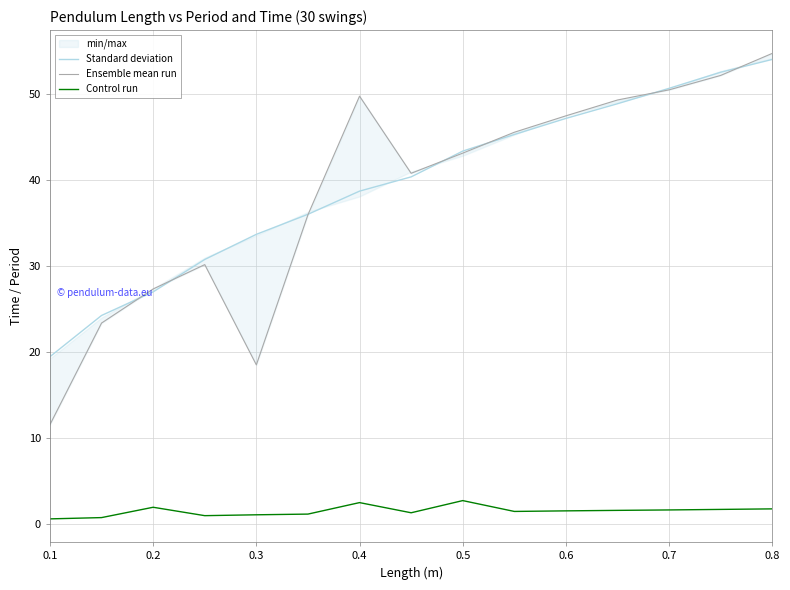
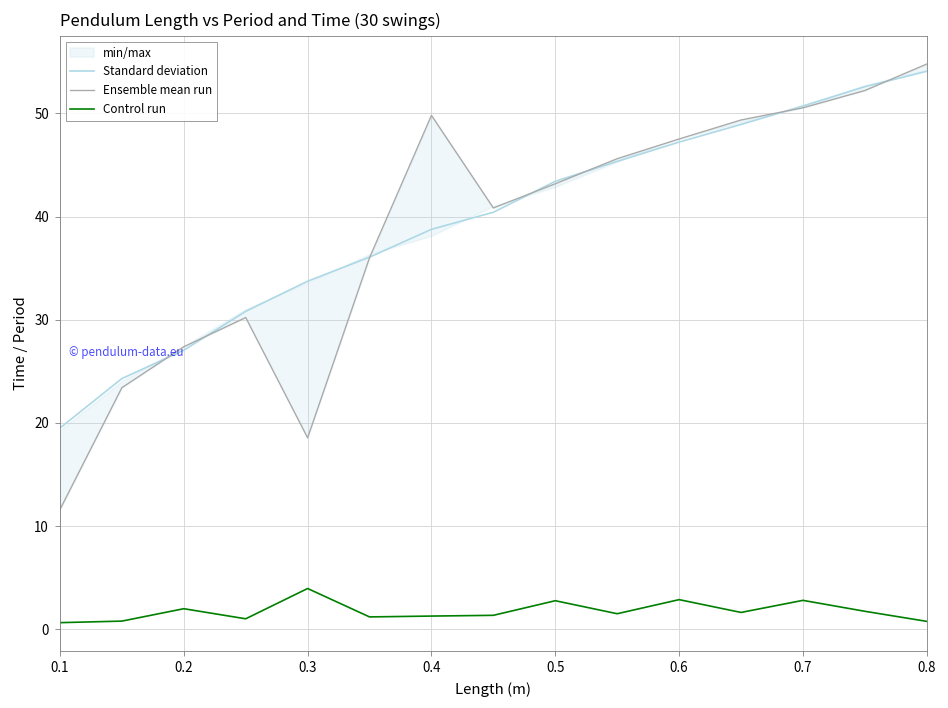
  {
    "Ensemble mean run": {
      "0.1": 12,
      "0.3": 19
    },
    "Control run": {
      "0.1": 1,
      "0.2": 2,
-     "0.3": 1,
-     "0.4": 3,
+     "0.3": 4,
+     "0.4": 1,
      "0.5": 3,
-     "0.6": 2,
-     "0.7": 2,
-     "0.8": 2
+     "0.6": 3,
+     "0.7": 3,
+     "0.8": 1
    }
  }
